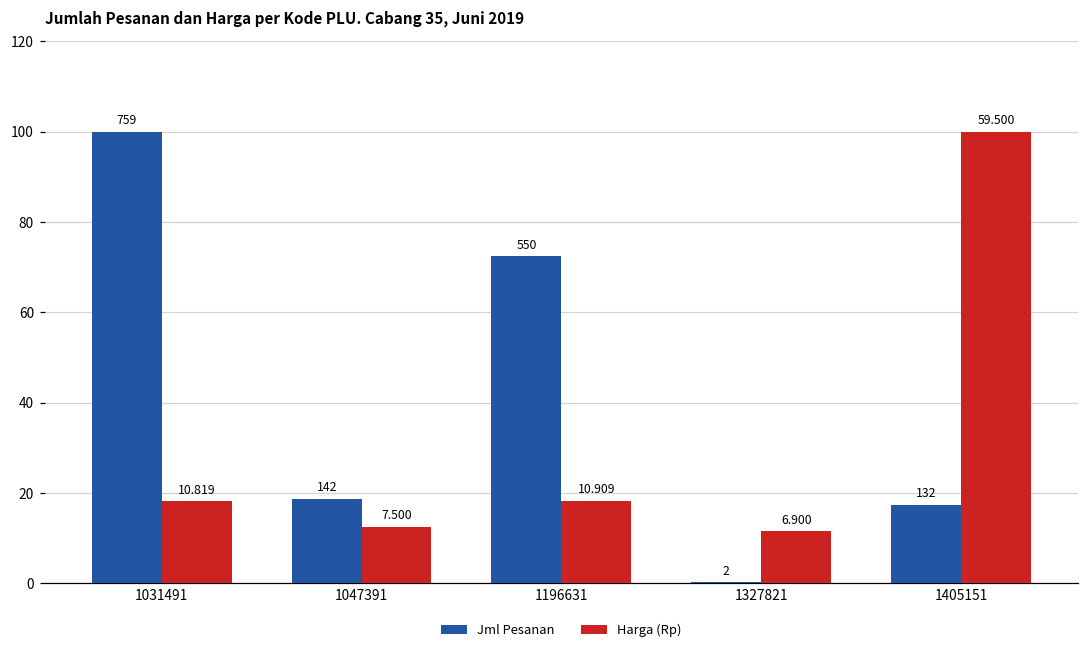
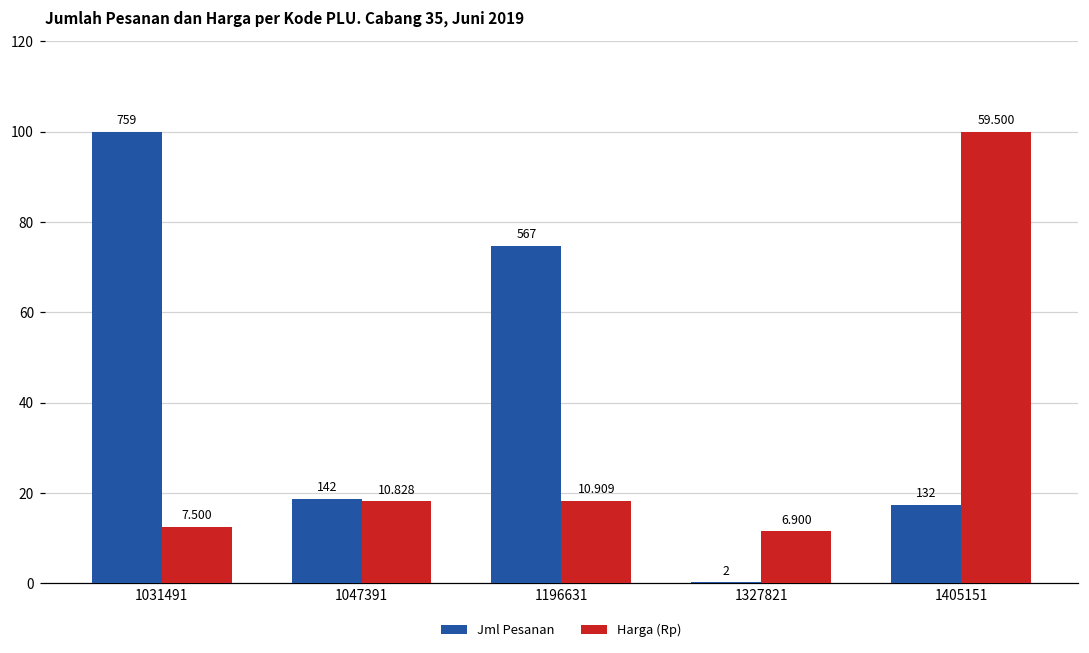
  {
    "Jml Pesanan": {
-     "1196631": 550
+     "1196631": 567
    },
    "Harga (Rp)": {
-     "1031491": 10.819,
-     "1047391": 7.500
+     "1031491": 7.500,
+     "1047391": 10.828
    }
  }
